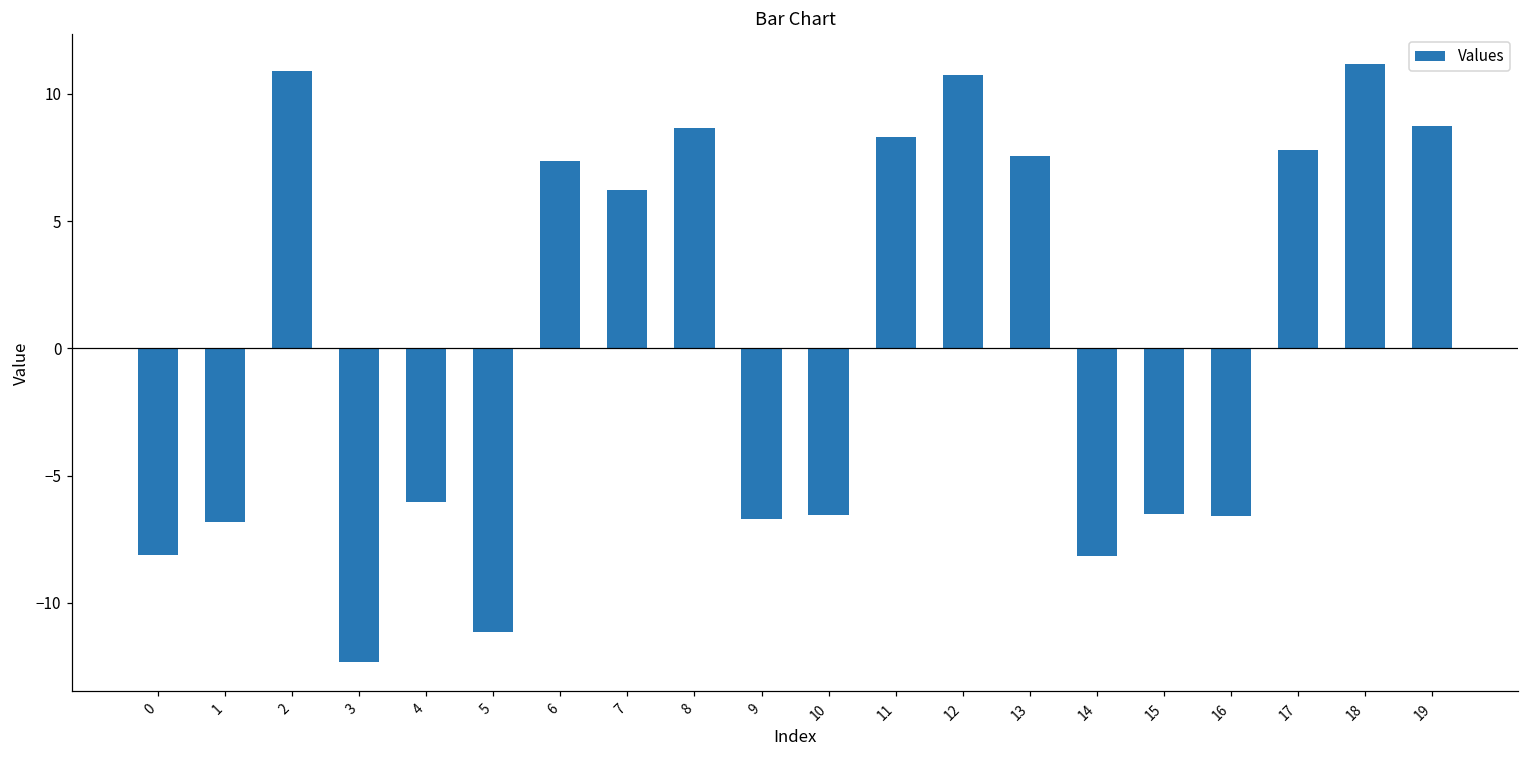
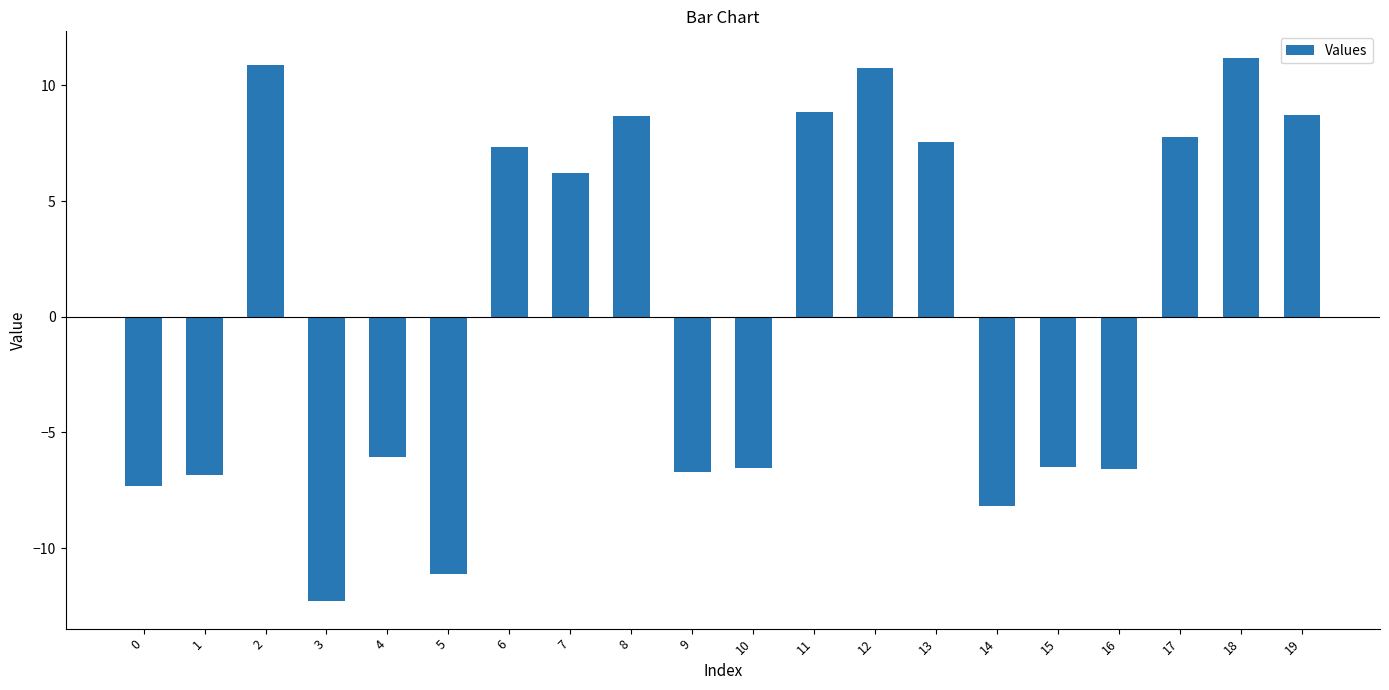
  {
-   "0": -8.1,
+   "0": -7.3,
    "1": -6.8,
    "2": 10.9,
    "3": -12.3,
    "4": -6.0,
    "5": -11.1,
    "6": 7.4,
    "7": 6.2,
    "8": 8.7,
    "9": -6.7,
    "10": -6.5,
-   "11": 8.3,
+   "11": 8.8,
    "12": 10.8,
    "13": 7.5,
    "14": -8.2,
    "15": -6.5,
    "16": -6.6,
    "17": 7.8,
    "18": 11.2,
    "19": 8.7
  }
